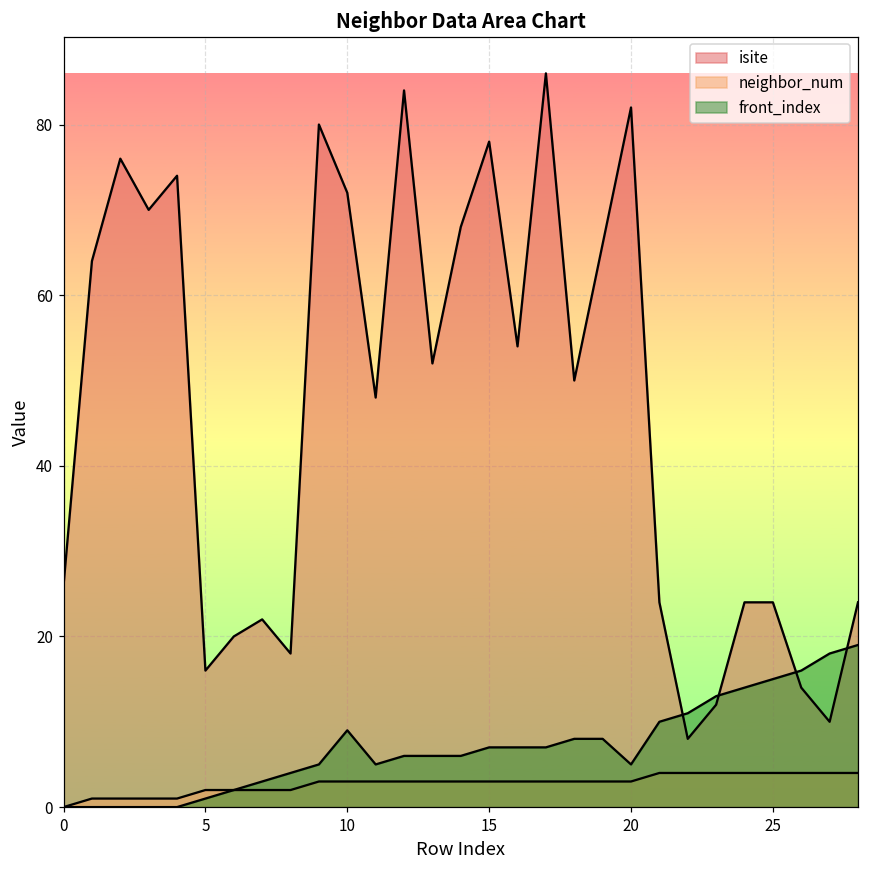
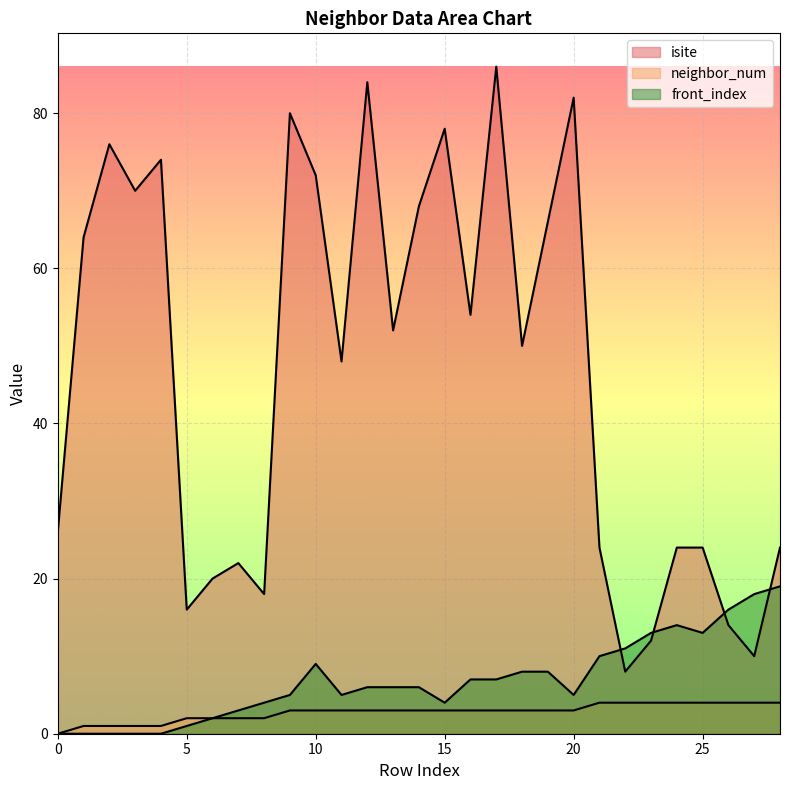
  {
    "front_index": {
      "5": 1,
      "10": 9,
-     "15": 7,
+     "15": 4,
      "20": 5,
-     "25": 15
+     "25": 13
    }
  }
